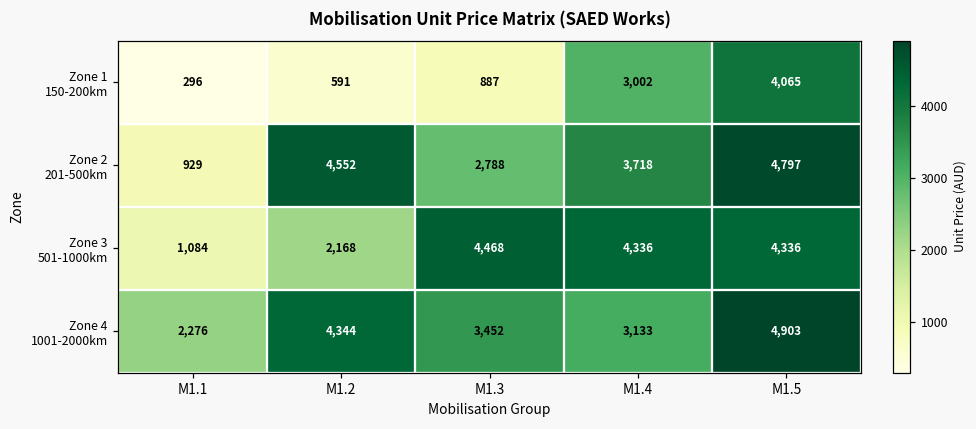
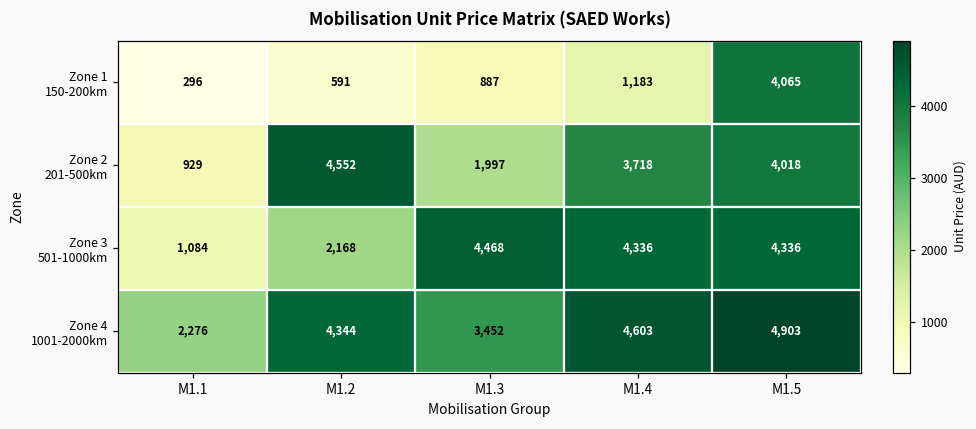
  {
    "Zone 1 150-200km": {
      "M1.1": "296",
      "M1.2": "591",
      "M1.3": "887",
-     "M1.4": "3,002",
+     "M1.4": "1,183",
      "M1.5": "4,065"
    },
    "Zone 2 201-500km": {
      "M1.1": "929",
      "M1.2": "4,552",
-     "M1.3": "2,788",
+     "M1.3": "1,997",
      "M1.4": "3,718",
-     "M1.5": "4,797"
+     "M1.5": "4,018"
    },
    "Zone 3 501-1000km": {
      "M1.1": "1,084",
      "M1.2": "2,168",
      "M1.3": "4,468",
      "M1.4": "4,336",
      "M1.5": "4,336"
    },
    "Zone 4 1001-2000km": {
      "M1.1": "2,276",
      "M1.2": "4,344",
      "M1.3": "3,452",
-     "M1.4": "3,133",
+     "M1.4": "4,603",
      "M1.5": "4,903"
    }
  }
